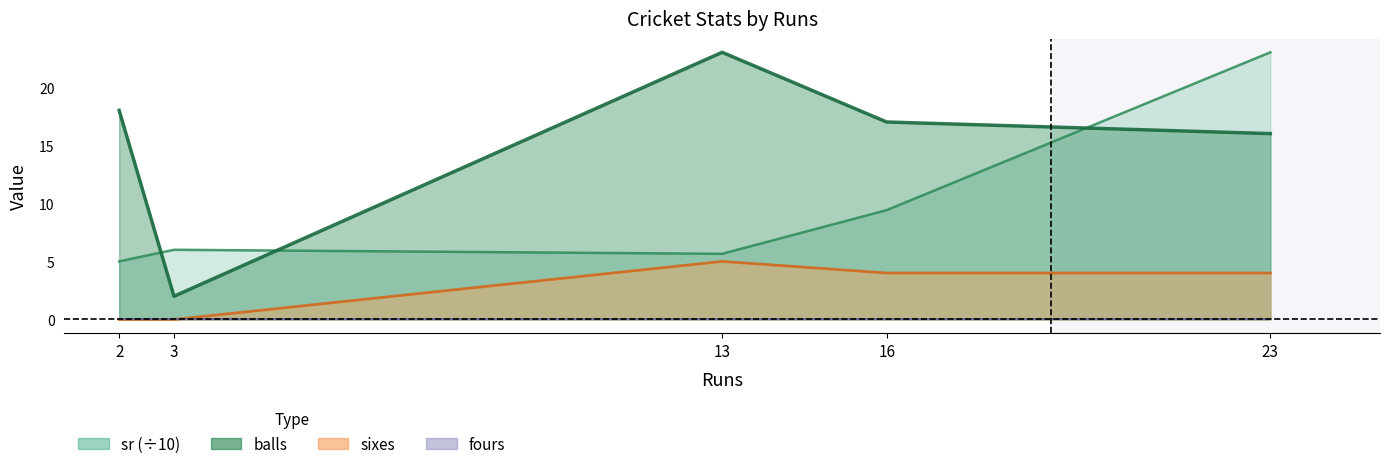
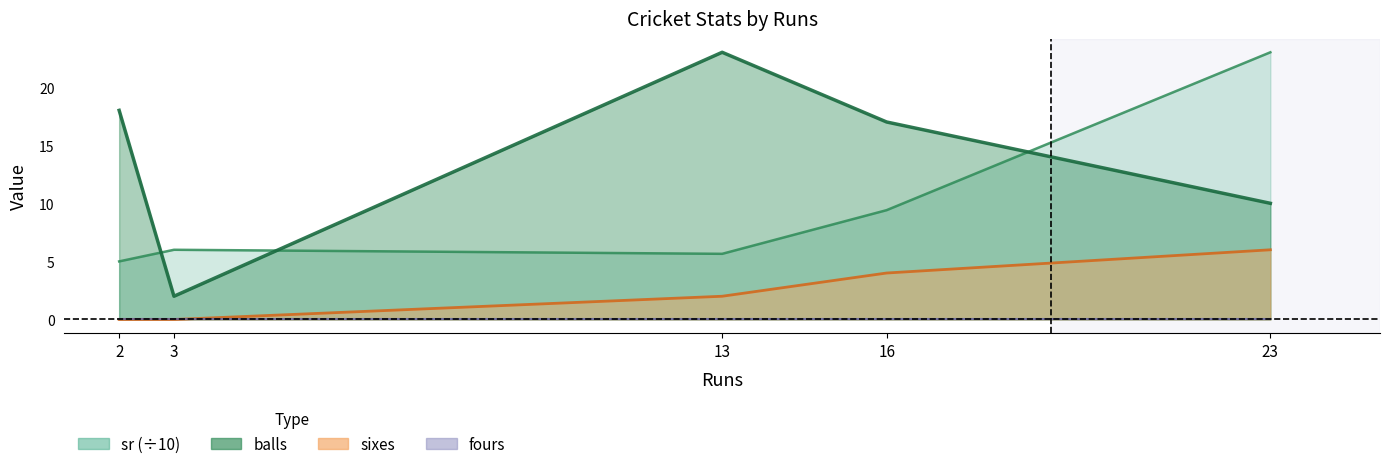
  {
    "balls": {
      "2": 18,
      "3": 2,
      "13": 23,
      "16": 17,
-     "23": 16
+     "23": 10
    },
    "sixes": {
-     "13": 5,
+     "13": 2,
      "16": 4,
-     "23": 4
+     "23": 6
    }
  }
